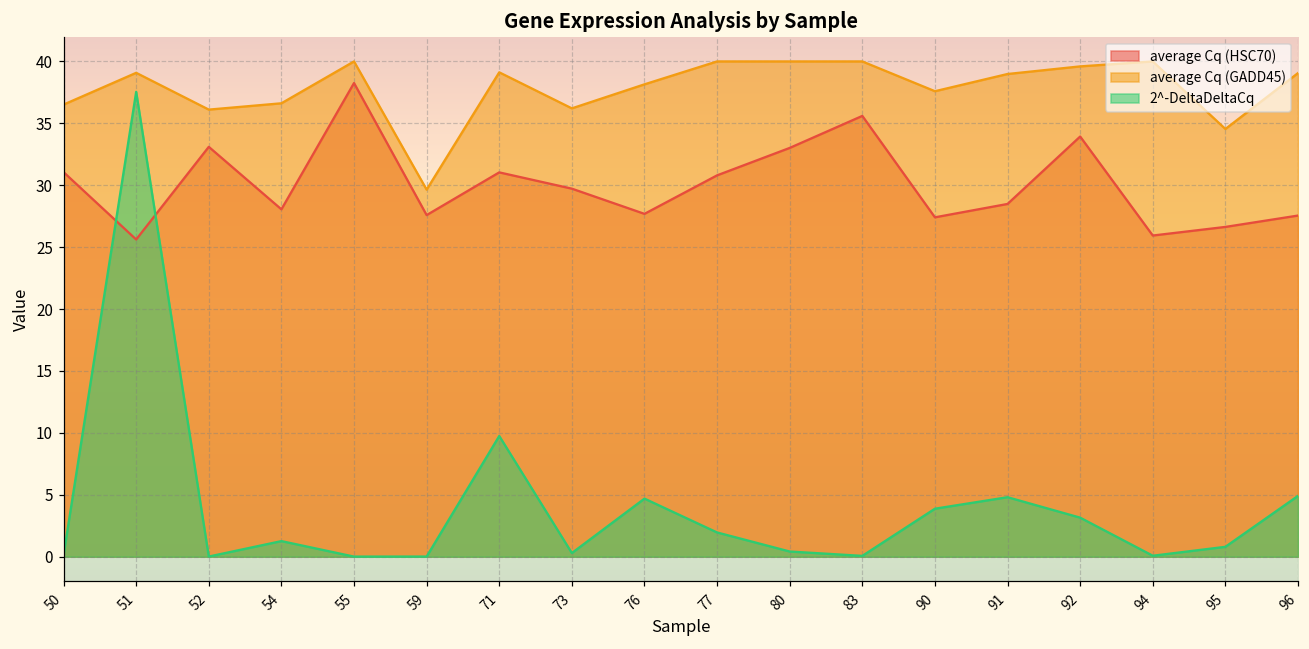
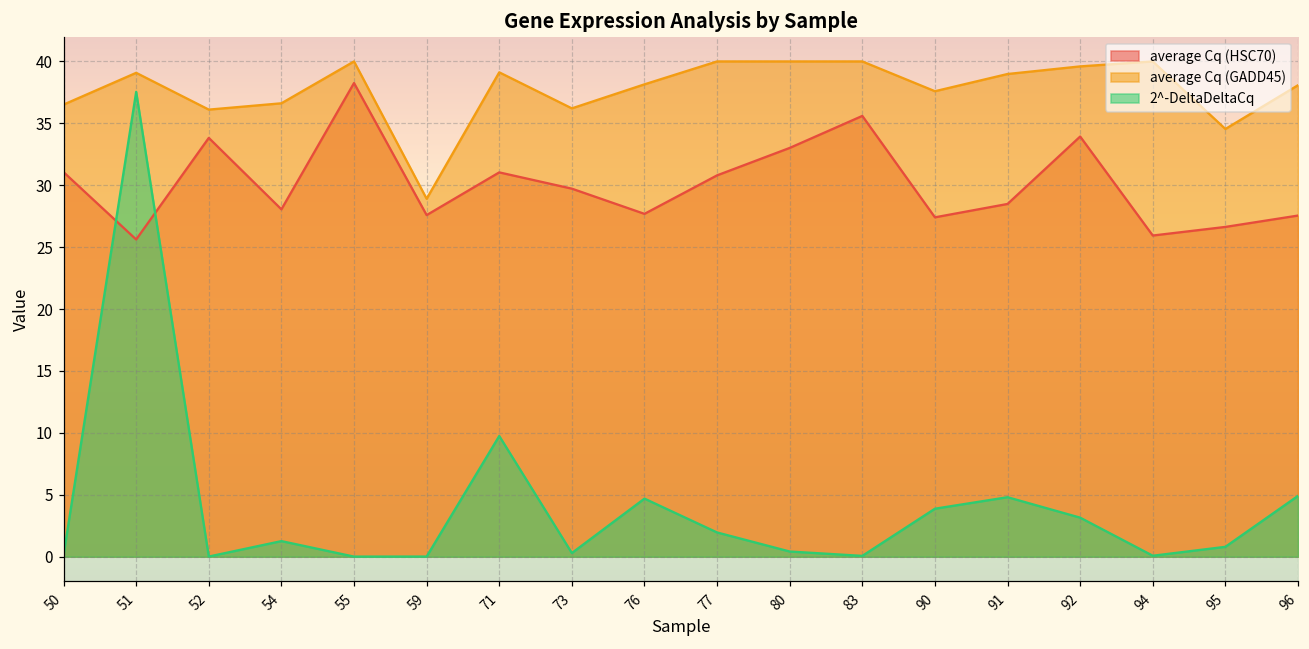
  {
    "average Cq (HSC70)": {
      "50": 31.1,
      "51": 25.6,
-     "52": 33.1,
+     "52": 33.8,
      "54": 28.1,
      "55": 38.3,
      "59": 27.6,
      "71": 31.0,
      "73": 29.7,
      "76": 27.7,
      "77": 30.8,
      "80": 33.0,
      "83": 35.6,
      "90": 27.4,
      "91": 28.5,
      "92": 33.9,
      "94": 25.9,
      "95": 26.6,
      "96": 27.6
    },
    "average Cq (GADD45)": {
      "50": 36.5,
      "51": 39.1,
      "52": 36.1,
      "54": 36.6,
      "55": 40.0,
-     "59": 29.6,
+     "59": 28.9,
      "71": 39.1,
      "73": 36.2,
      "76": 38.2,
      "77": 40.0,
      "80": 40.0,
      "83": 40.0,
      "90": 37.6,
      "91": 39.0,
      "92": 39.6,
      "95": 34.5,
-     "96": 39.1
+     "96": 38.1
    },
    "2^-DeltaDeltaCq": {
      "50": 0.1,
      "51": 37.5,
      "52": 0.0,
      "54": 1.3,
      "55": 0.0,
      "59": 0.0,
      "71": 9.8,
      "73": 0.3,
      "76": 4.7,
      "77": 2.0,
      "80": 0.4,
      "83": 0.1,
      "90": 3.9,
      "91": 4.8,
      "92": 3.2,
      "94": 0.1,
      "95": 0.8,
      "96": 4.9
    }
  }
